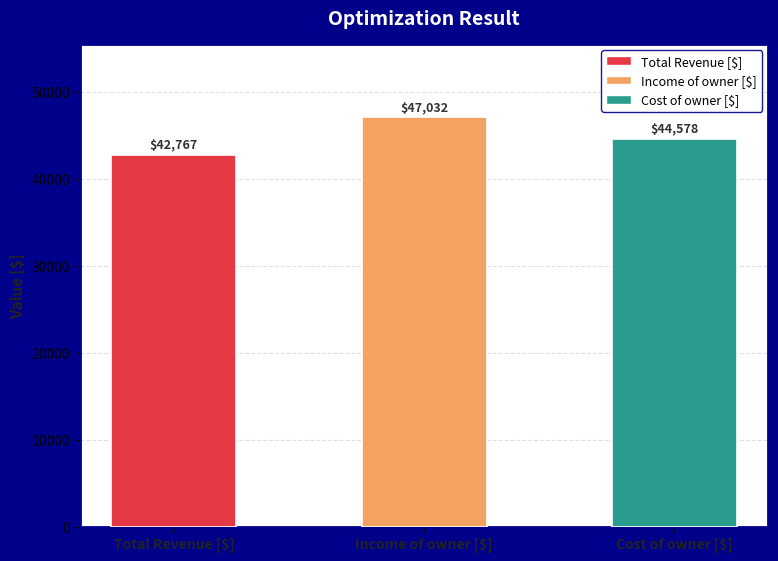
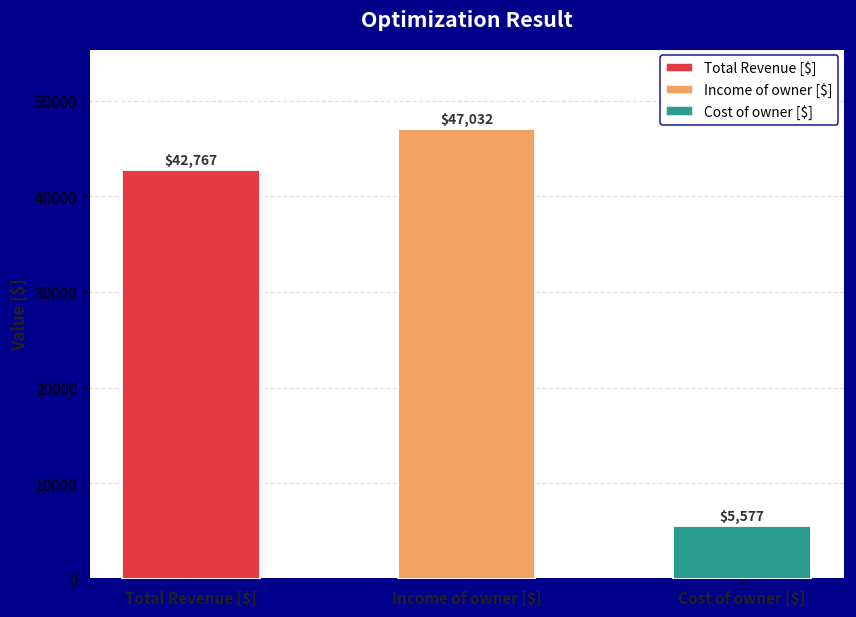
  {
    "Total Revenue [$]": "$42,767",
    "Income of owner [$]": "$47,032",
-   "Cost of owner [$]": "$44,578"
+   "Cost of owner [$]": "$5,577"
  }
